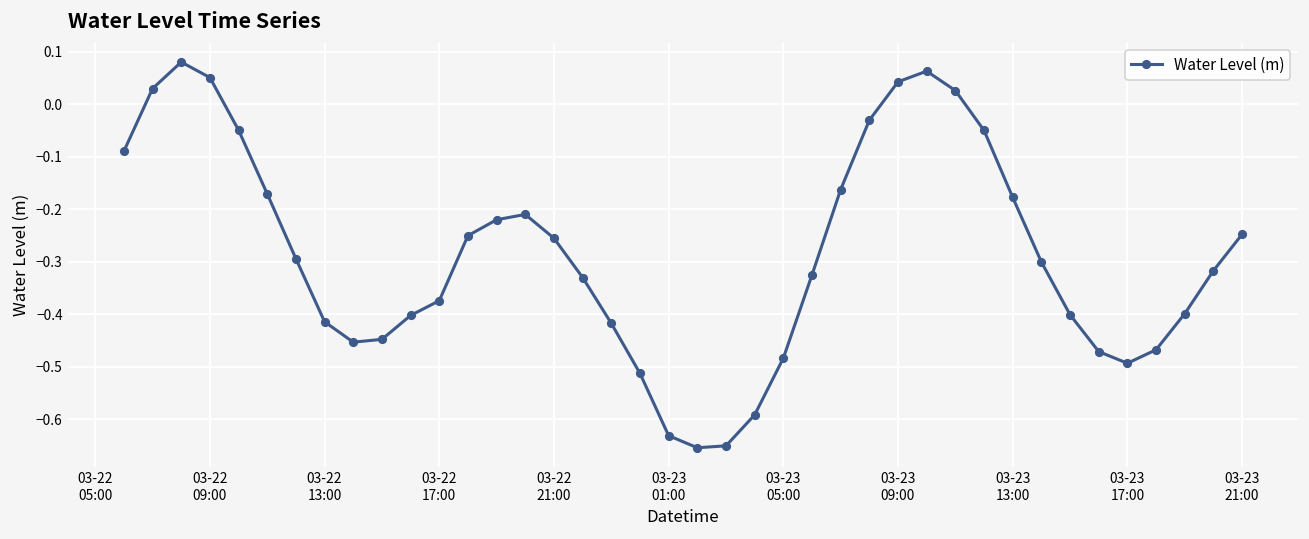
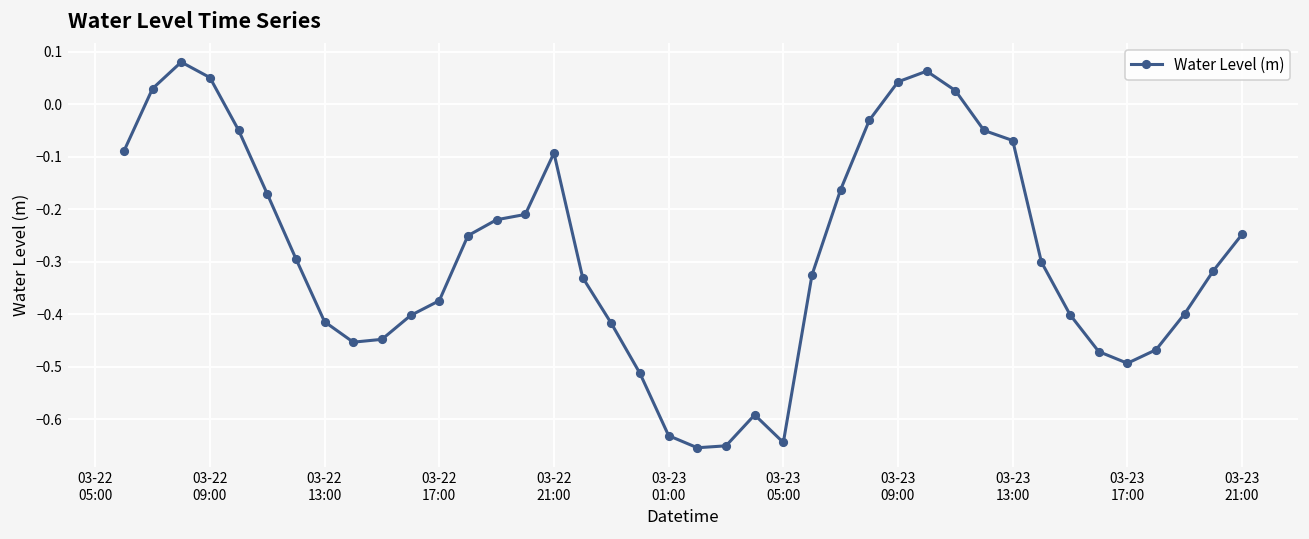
  {
    "03-22 09:00": 0.05,
    "03-22 13:00": -0.41,
    "03-22 17:00": -0.37,
-   "03-22 21:00": -0.26,
+   "03-22 21:00": -0.09,
    "03-23 01:00": -0.63,
-   "03-23 05:00": -0.48,
+   "03-23 05:00": -0.64,
    "03-23 09:00": 0.04,
-   "03-23 13:00": -0.18,
+   "03-23 13:00": -0.07,
    "03-23 17:00": -0.49,
    "03-23 21:00": -0.25
  }
